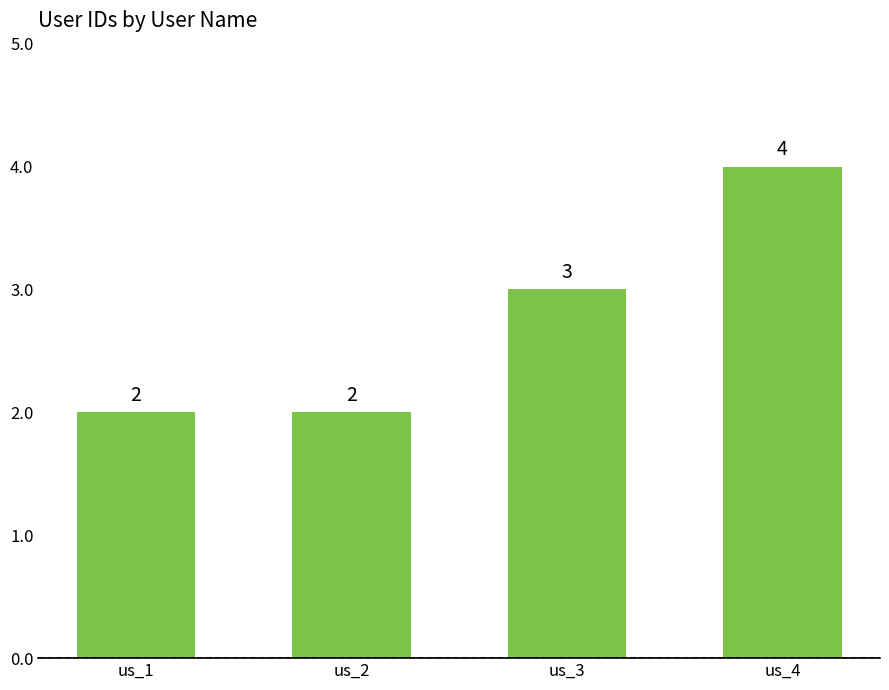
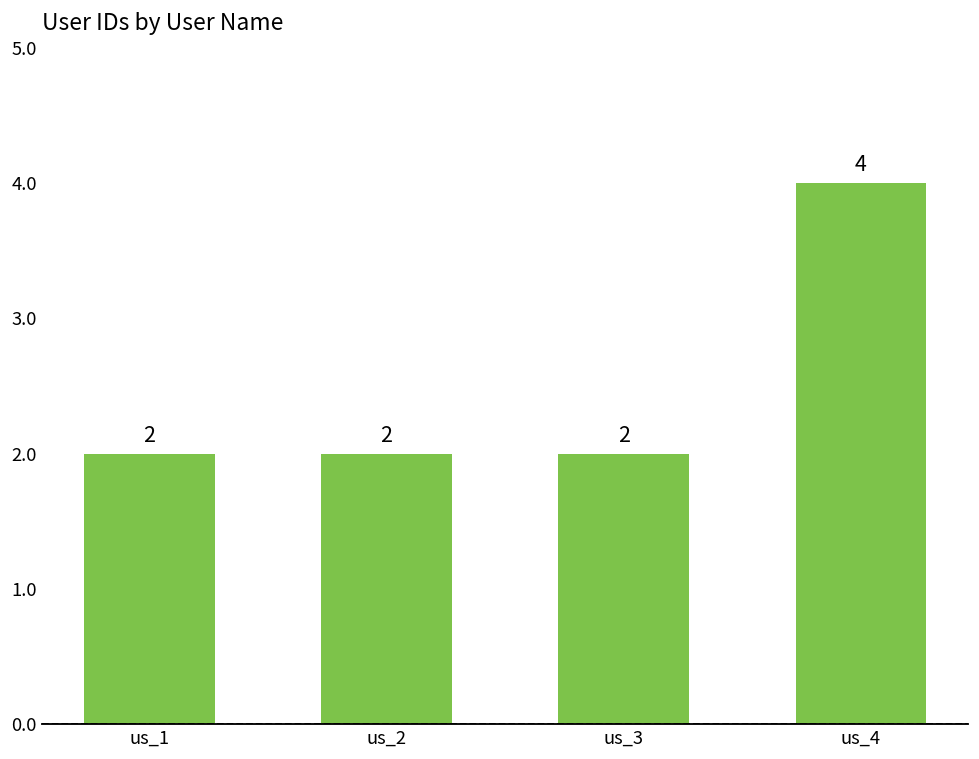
  {
    "us_1": 2,
    "us_2": 2,
-   "us_3": 3,
+   "us_3": 2,
    "us_4": 4
  }
